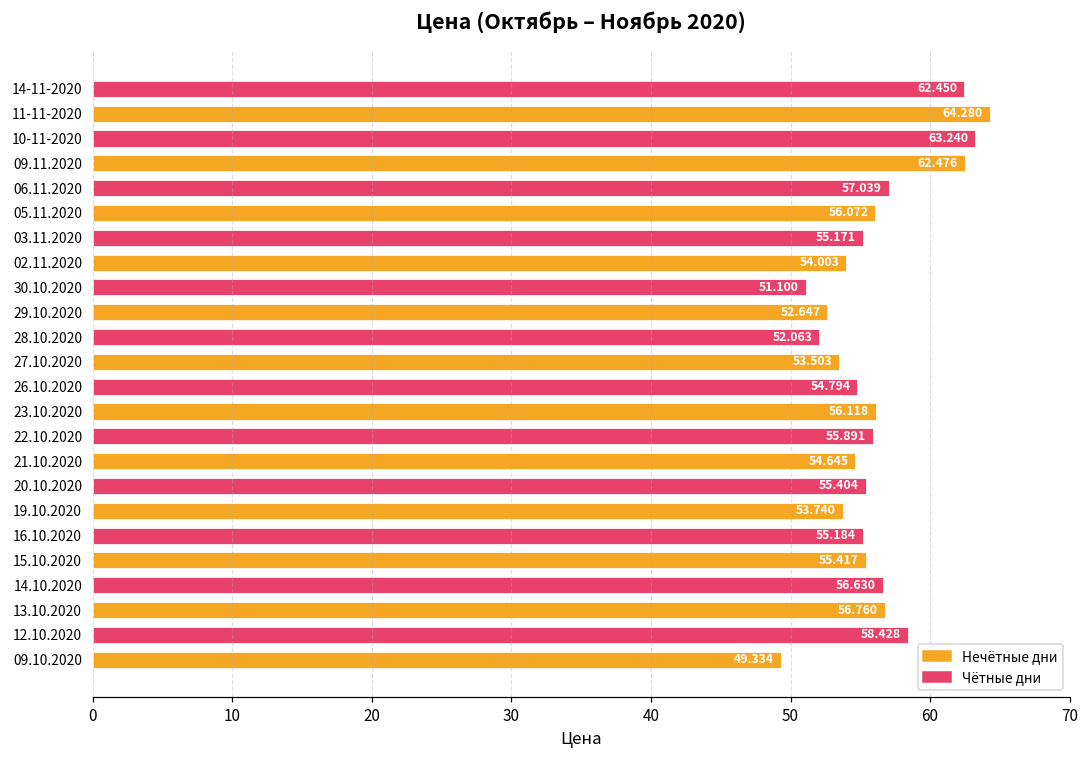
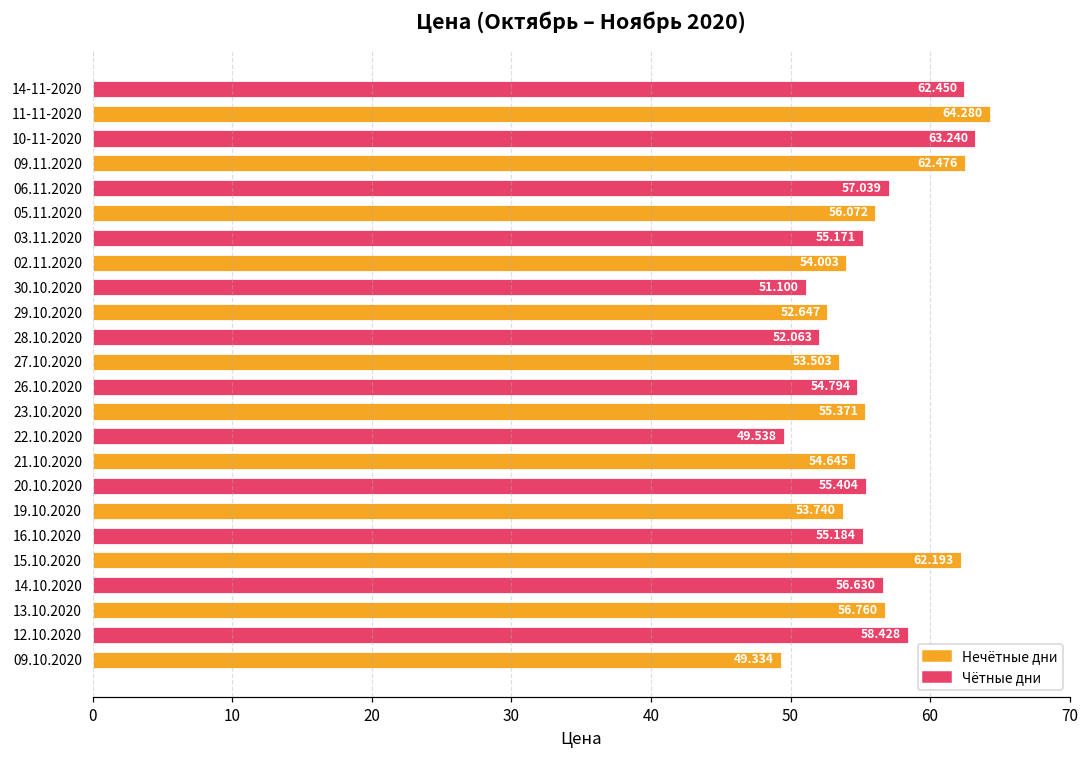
  {
    "14-11-2020": 62.450,
    "11-11-2020": 64.280,
    "10-11-2020": 63.240,
    "09.11.2020": 62.476,
    "06.11.2020": 57.039,
    "05.11.2020": 56.072,
    "03.11.2020": 55.171,
    "02.11.2020": 54.003,
    "30.10.2020": 51.100,
    "29.10.2020": 52.647,
    "28.10.2020": 52.063,
    "27.10.2020": 53.503,
    "26.10.2020": 54.794,
-   "23.10.2020": 56.118,
-   "22.10.2020": 55.891,
+   "23.10.2020": 55.371,
+   "22.10.2020": 49.538,
    "21.10.2020": 54.645,
    "20.10.2020": 55.404,
    "19.10.2020": 53.740,
    "16.10.2020": 55.184,
-   "15.10.2020": 55.417,
+   "15.10.2020": 62.193,
    "14.10.2020": 56.630,
    "13.10.2020": 56.760,
    "12.10.2020": 58.428,
    "09.10.2020": 49.334
  }
